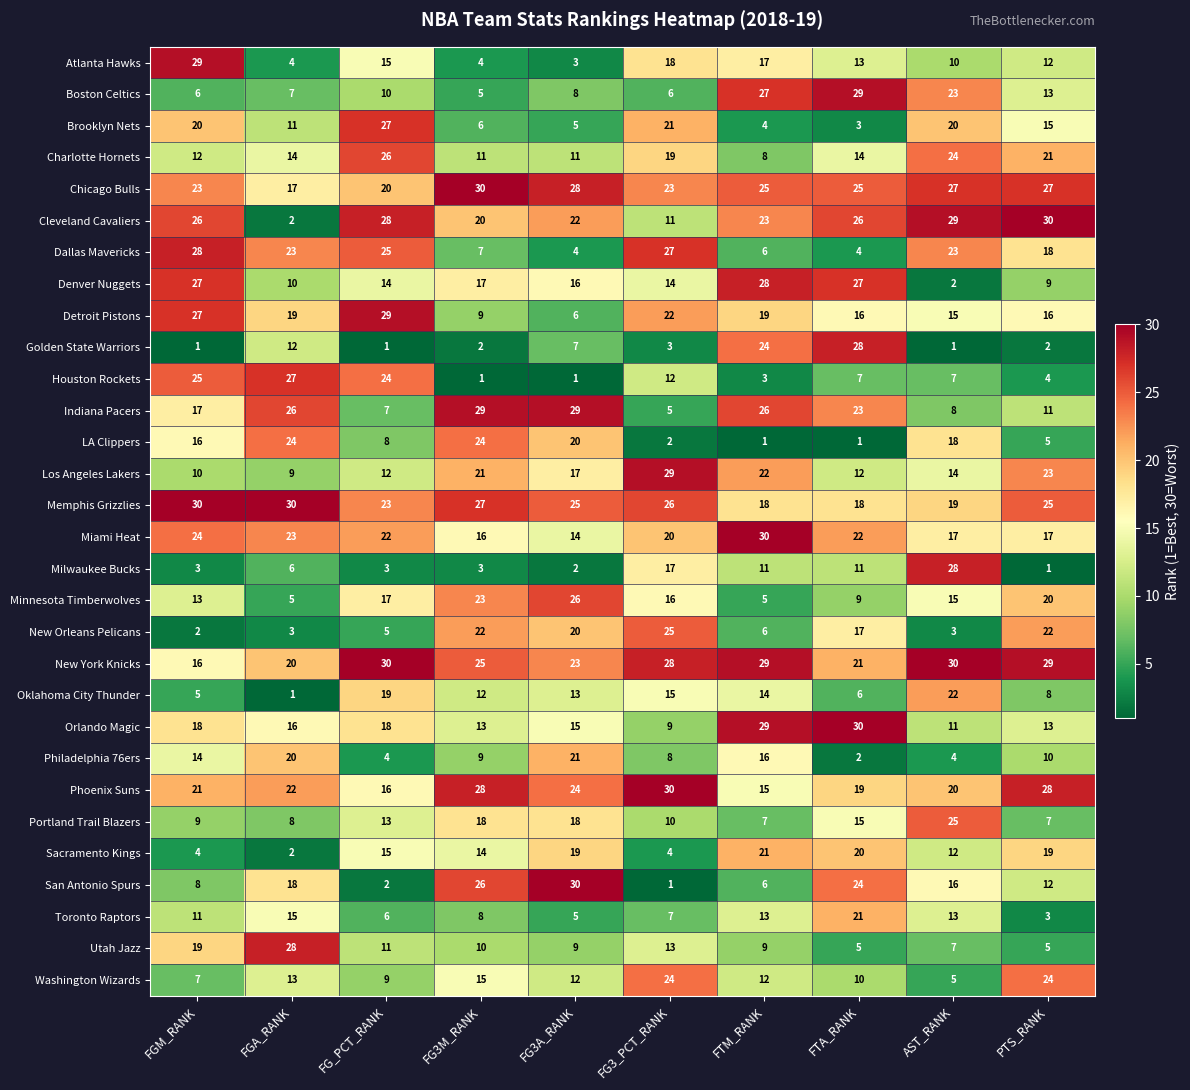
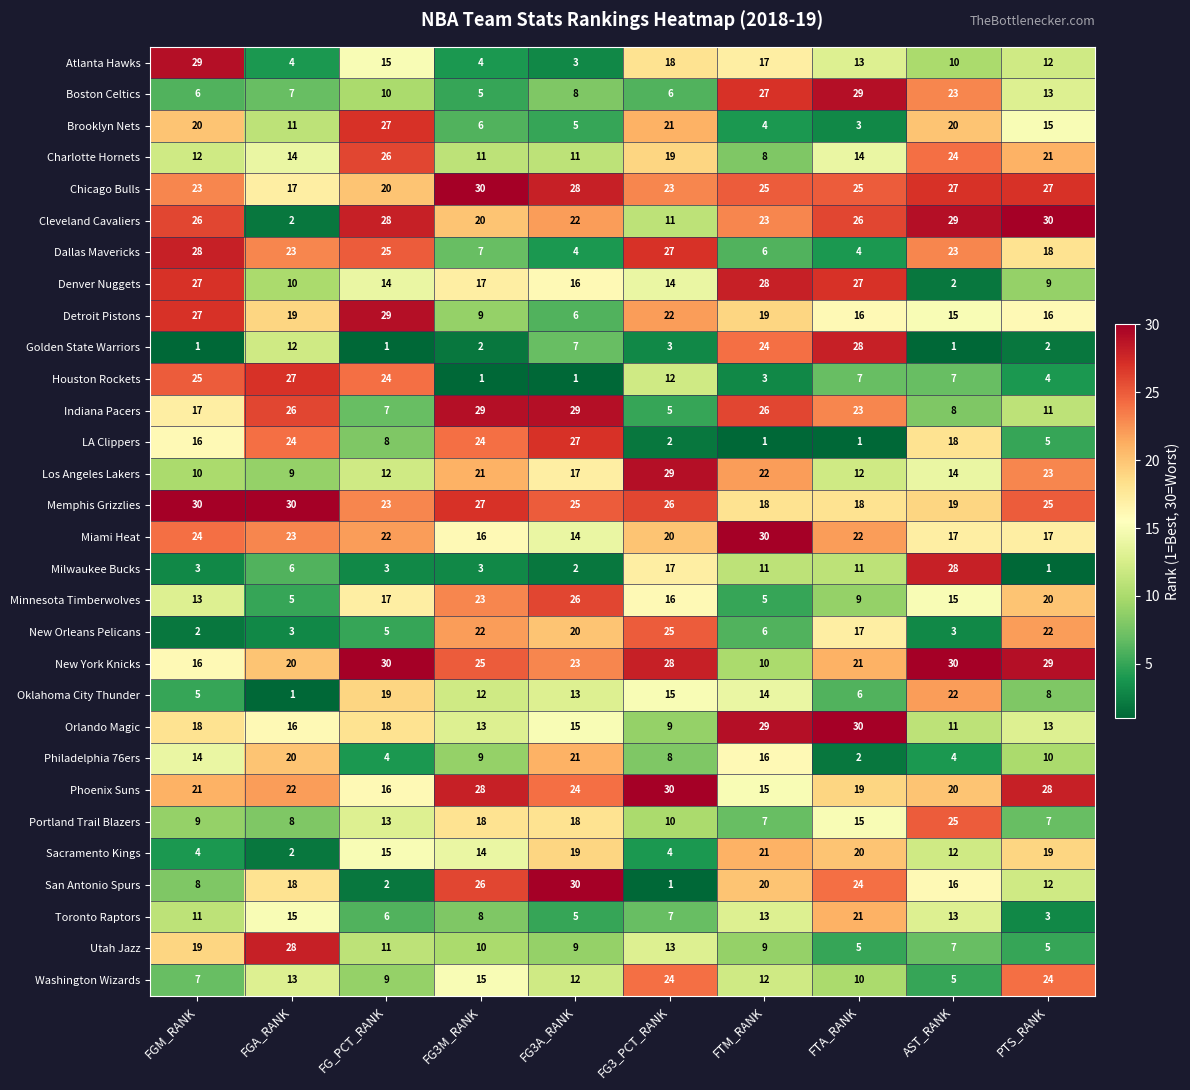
  {
    "LA Clippers": {
      "FGM_RANK": 16,
      "FGA_RANK": 24,
      "FG_PCT_RANK": 8,
      "FG3M_RANK": 24,
-     "FG3A_RANK": 20,
+     "FG3A_RANK": 27,
      "FG3_PCT_RANK": 2,
      "FTM_RANK": 1,
      "FTA_RANK": 1,
      "AST_RANK": 18,
      "PTS_RANK": 5
    },
    "New York Knicks": {
      "FGM_RANK": 16,
      "FGA_RANK": 20,
      "FG_PCT_RANK": 30,
      "FG3M_RANK": 25,
      "FG3A_RANK": 23,
      "FG3_PCT_RANK": 28,
-     "FTM_RANK": 29,
+     "FTM_RANK": 10,
      "FTA_RANK": 21,
      "AST_RANK": 30,
      "PTS_RANK": 29
    },
    "San Antonio Spurs": {
      "FGM_RANK": 8,
      "FGA_RANK": 18,
      "FG_PCT_RANK": 2,
      "FG3M_RANK": 26,
      "FG3A_RANK": 30,
      "FG3_PCT_RANK": 1,
-     "FTM_RANK": 6,
+     "FTM_RANK": 20,
      "FTA_RANK": 24,
      "AST_RANK": 16,
      "PTS_RANK": 12
    }
  }
